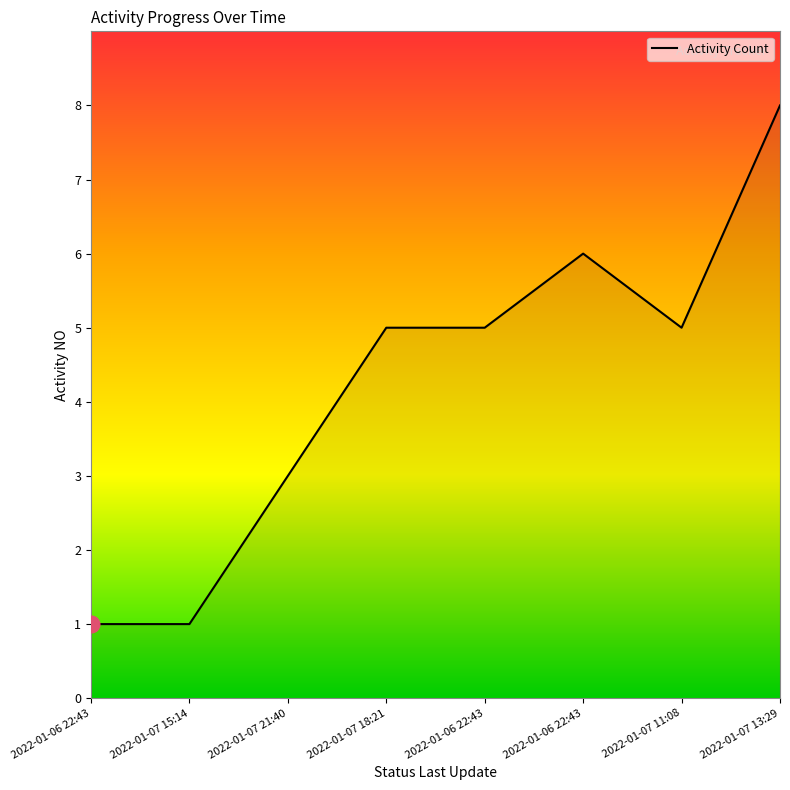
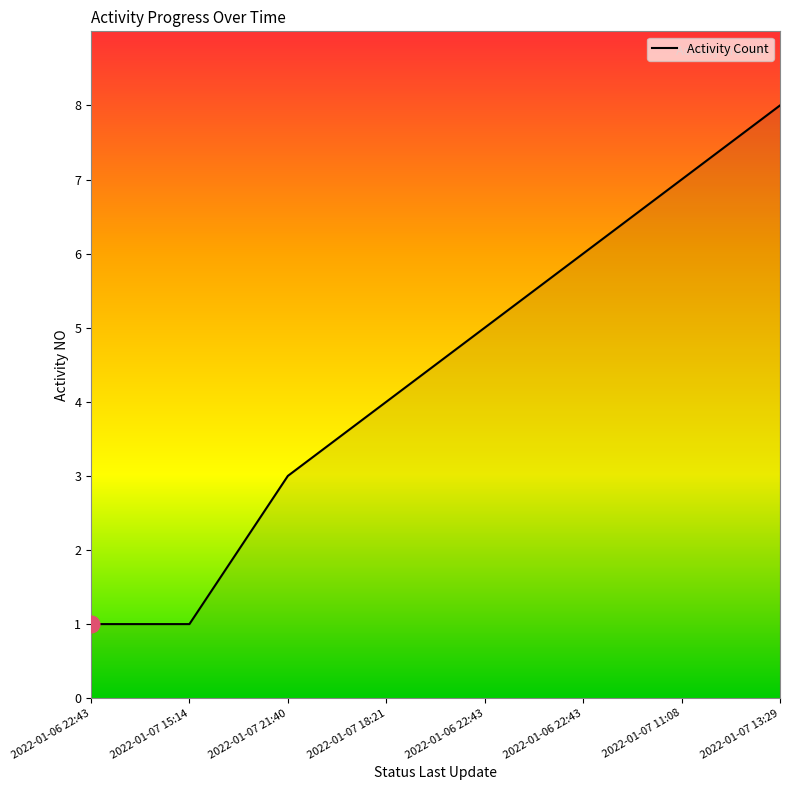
  {
    "Activity Count": {
      "2022-01-07 15:14": 1,
      "2022-01-07 21:40": 3,
-     "2022-01-07 18:21": 5,
-     "2022-01-07 11:08": 5,
+     "2022-01-07 18:21": 4,
+     "2022-01-07 11:08": 7,
      "2022-01-07 13:29": 8
    }
  }
